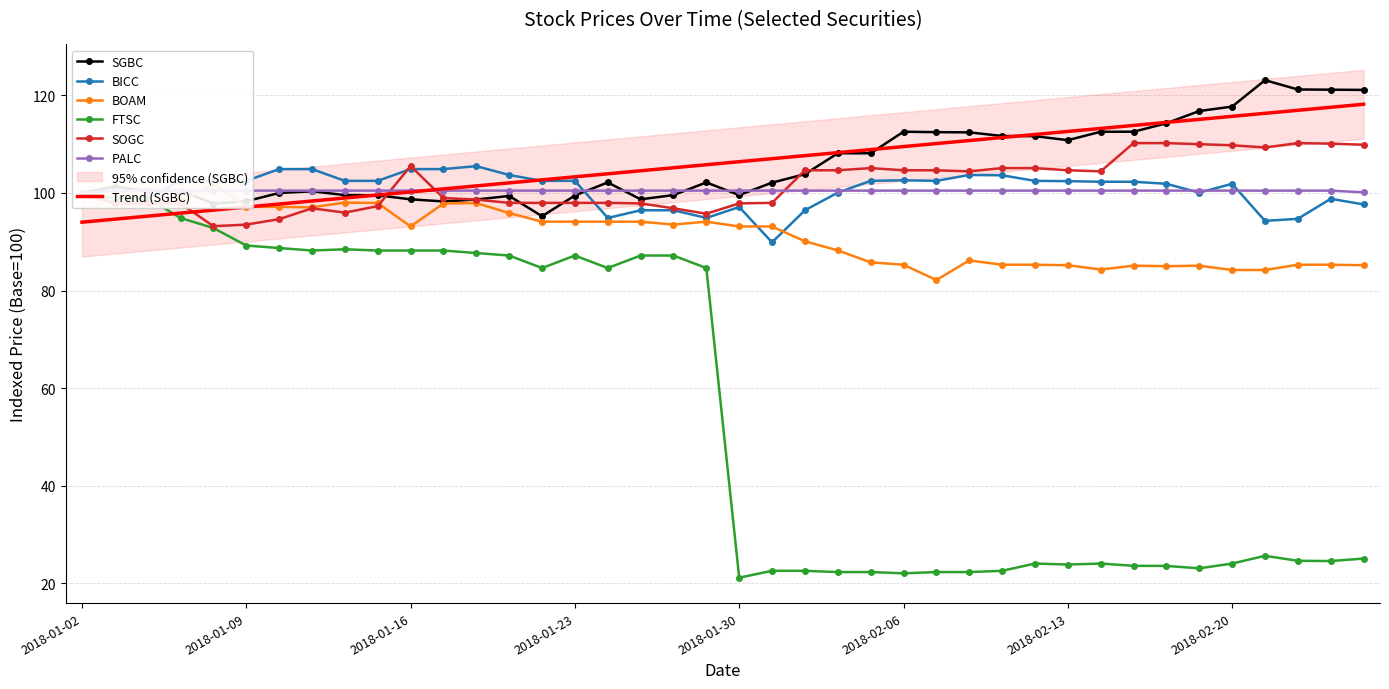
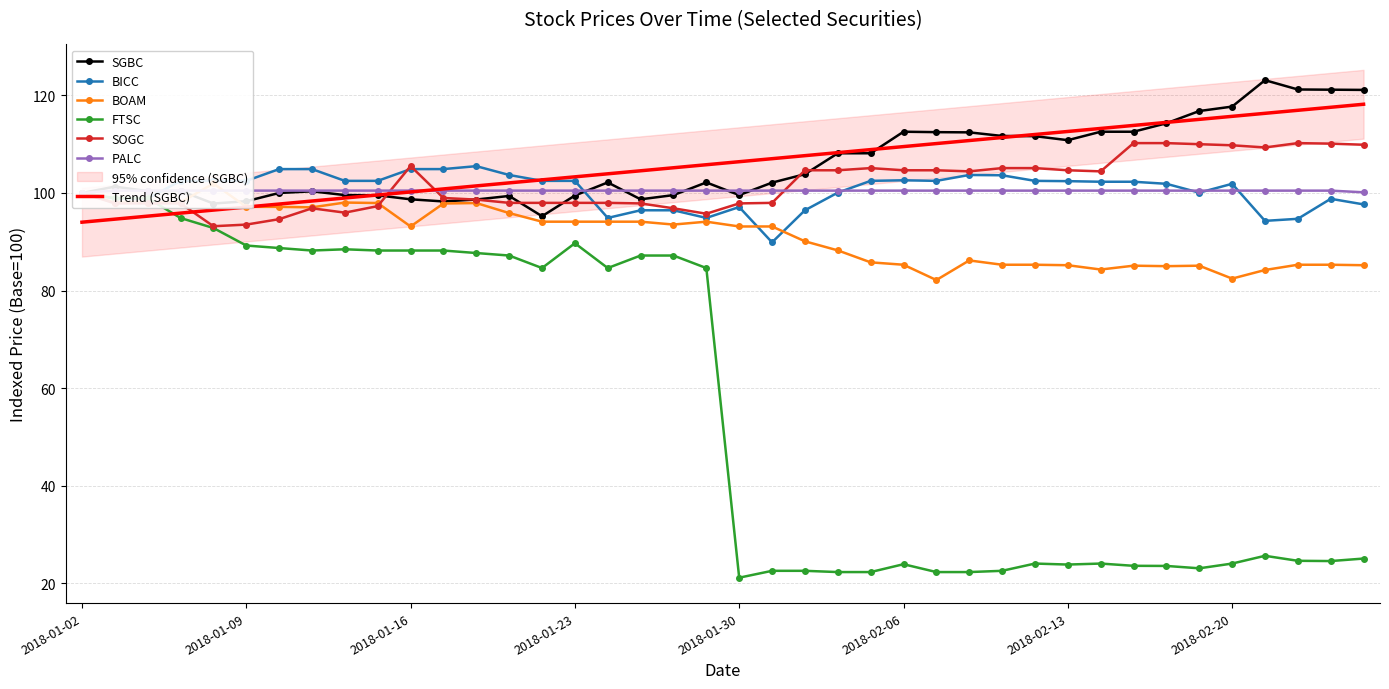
  {
    "SGBC": {
      "2018-01-16": 99,
      "2018-01-23": 99,
      "2018-01-30": 100,
      "2018-02-06": 113,
      "2018-02-13": 111,
      "2018-02-20": 118
    },
    "BICC": {
      "2018-01-16": 105,
      "2018-01-23": 102,
      "2018-01-30": 97,
      "2018-02-06": 103,
      "2018-02-13": 102,
      "2018-02-20": 102
    },
    "BOAM": {
      "2018-01-16": 93,
      "2018-01-23": 94,
      "2018-01-30": 93,
      "2018-02-06": 85,
      "2018-02-13": 85,
-     "2018-02-20": 84
+     "2018-02-20": 82
    },
    "FTSC": {
      "2018-01-09": 89,
      "2018-01-16": 88,
-     "2018-01-23": 87,
+     "2018-01-23": 90,
      "2018-01-30": 21,
-     "2018-02-06": 22,
+     "2018-02-06": 24,
      "2018-02-13": 24,
      "2018-02-20": 24
    },
    "SOGC": {
      "2018-01-09": 94,
      "2018-01-16": 106,
      "2018-01-23": 98,
      "2018-01-30": 98,
      "2018-02-06": 105,
      "2018-02-13": 105,
      "2018-02-20": 110
    },
    "PALC": {
      "2018-01-23": 100,
      "2018-01-30": 100,
      "2018-02-06": 100,
      "2018-02-13": 100,
      "2018-02-20": 100
    }
  }
